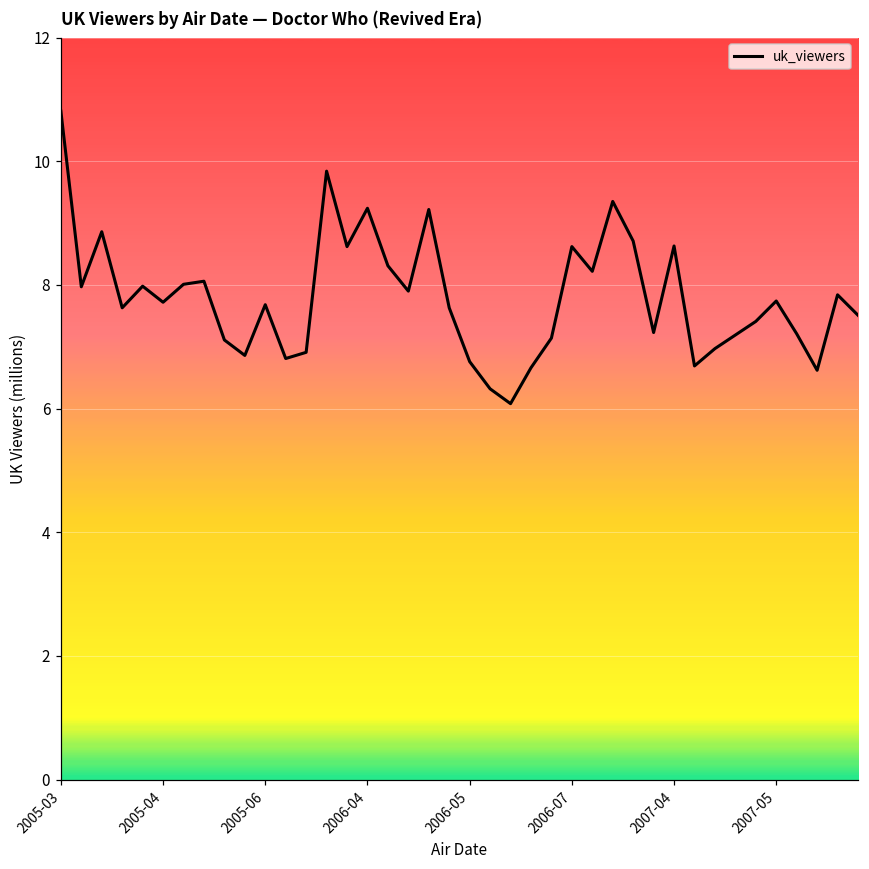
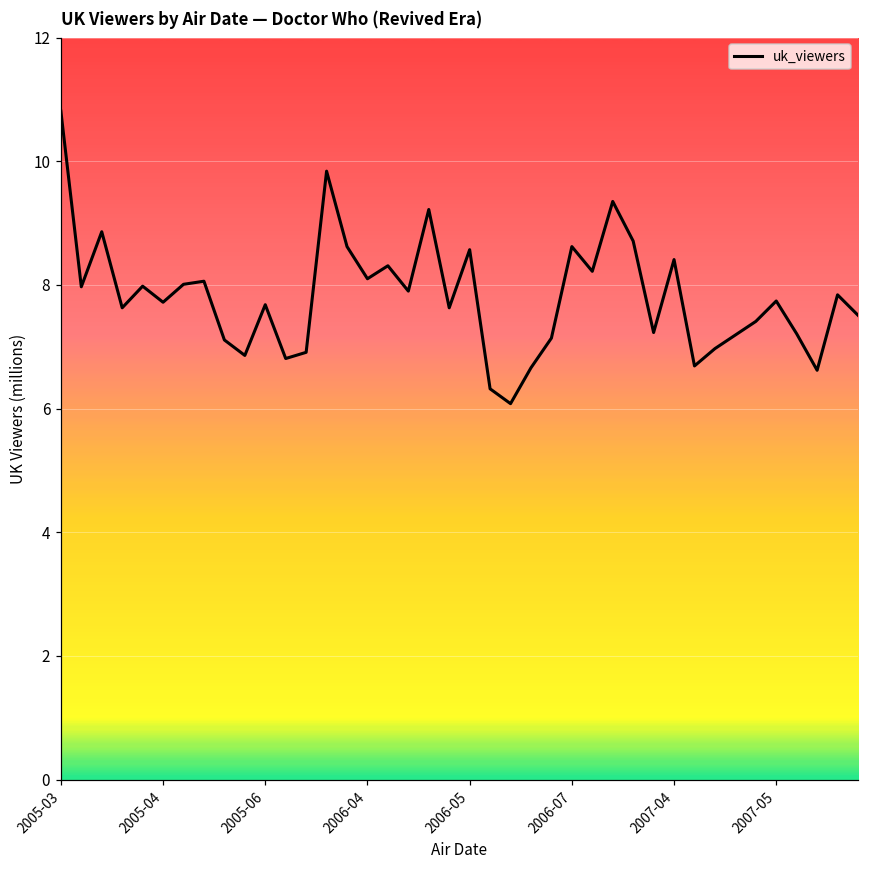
  {
    "2005-03": 10.8,
    "2005-04": 7.7,
    "2005-06": 7.7,
-   "2006-04": 9.2,
-   "2006-05": 6.8,
+   "2006-04": 8.1,
+   "2006-05": 8.6,
    "2006-07": 8.6,
-   "2007-04": 8.6,
+   "2007-04": 8.4,
    "2007-05": 7.7
  }
